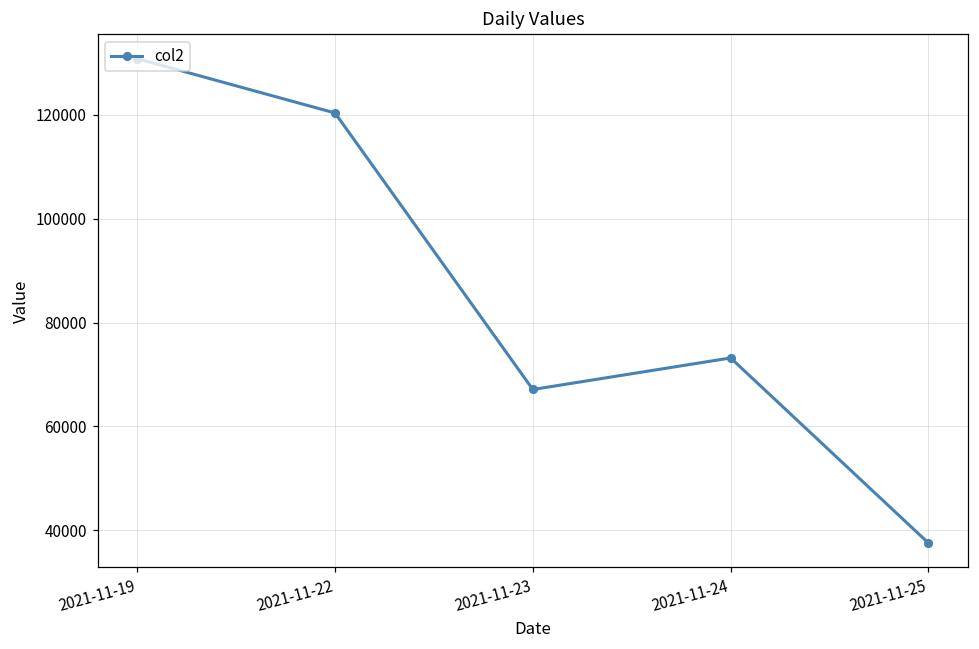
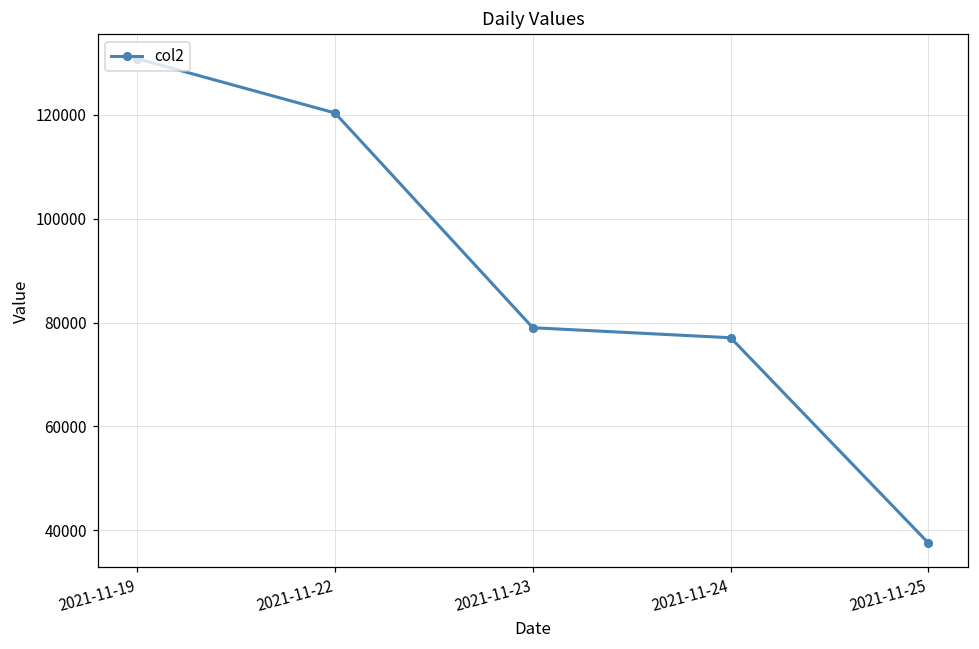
  {
    "2021-11-22": 120000,
-   "2021-11-23": 67000,
-   "2021-11-24": 73000,
+   "2021-11-23": 79000,
+   "2021-11-24": 77000,
    "2021-11-25": 38000
  }
